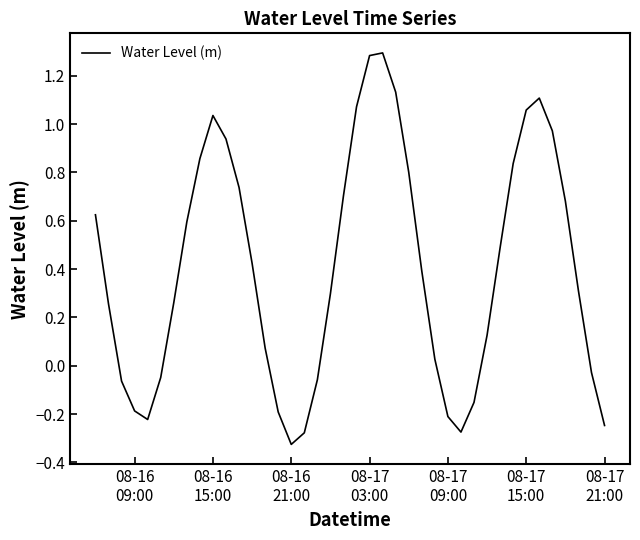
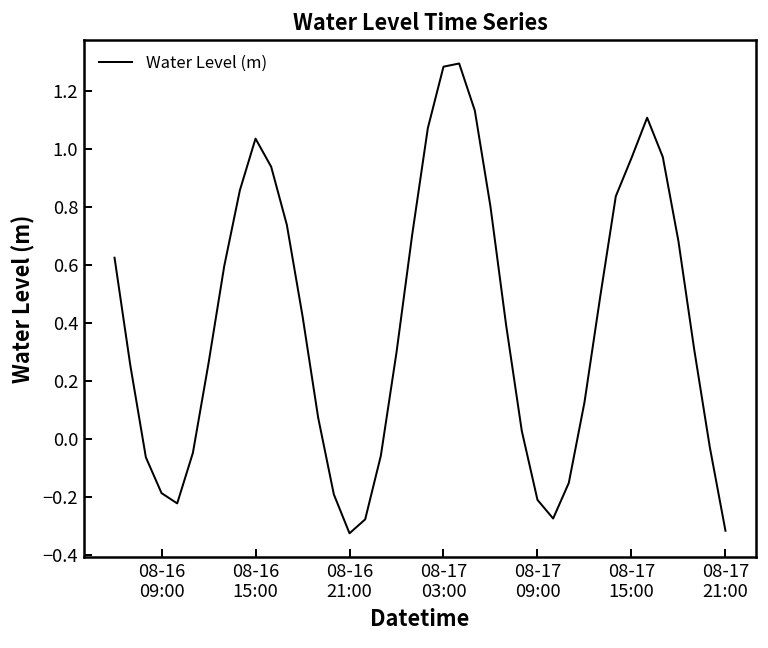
  {
    "08-16 09:00": -0.19,
    "08-16 15:00": 1.04,
    "08-16 21:00": -0.33,
    "08-17 03:00": 1.28,
    "08-17 09:00": -0.21,
-   "08-17 15:00": 1.06,
-   "08-17 21:00": -0.25
+   "08-17 15:00": 0.97,
+   "08-17 21:00": -0.32
  }
